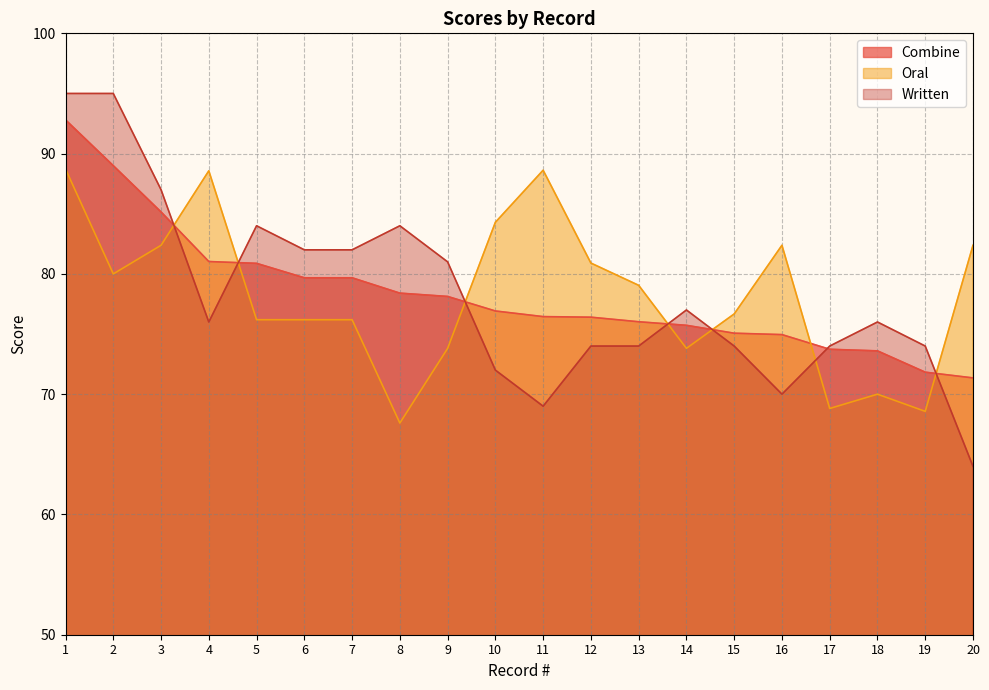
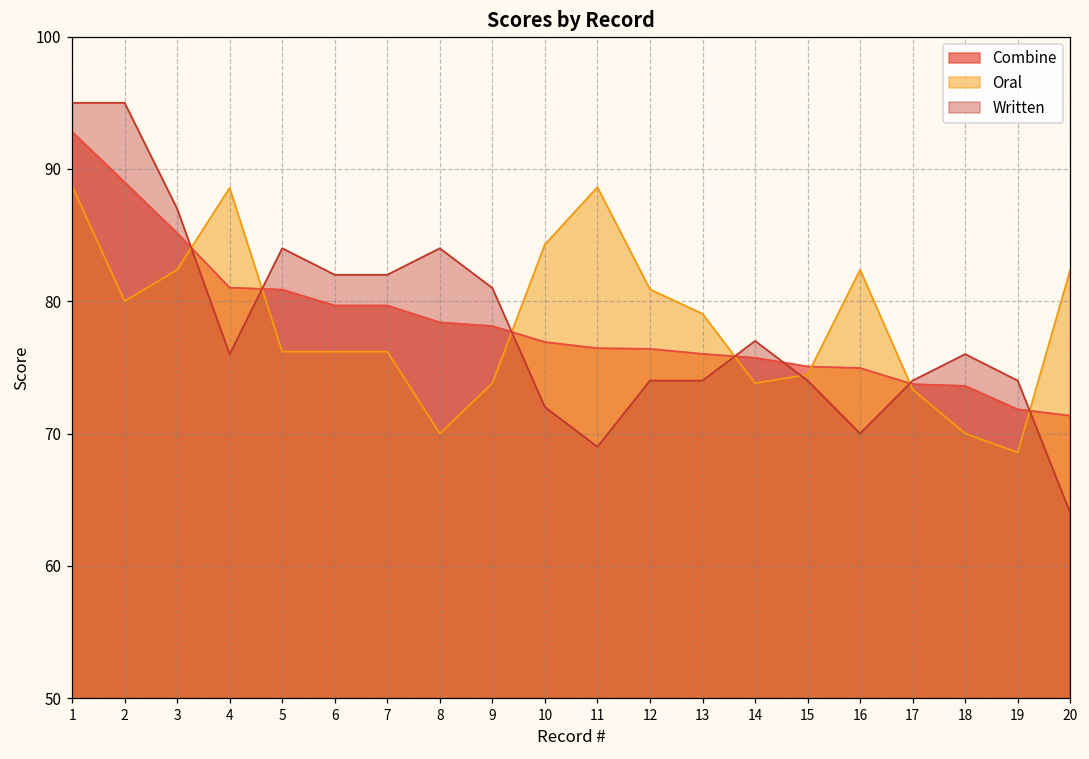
  {
    "Oral": {
      "1": 88.7,
      "2": 80.0,
      "3": 82.4,
      "4": 88.6,
      "5": 76.2,
      "6": 76.2,
      "7": 76.2,
-     "8": 67.6,
+     "8": 70.0,
      "9": 73.8,
      "10": 84.3,
      "11": 88.6,
      "12": 80.9,
      "13": 79.1,
      "14": 73.8,
-     "15": 76.7,
+     "15": 74.5,
      "16": 82.4,
-     "17": 68.8,
+     "17": 73.3,
      "18": 70.0,
      "19": 68.6,
      "20": 82.4
    }
  }
